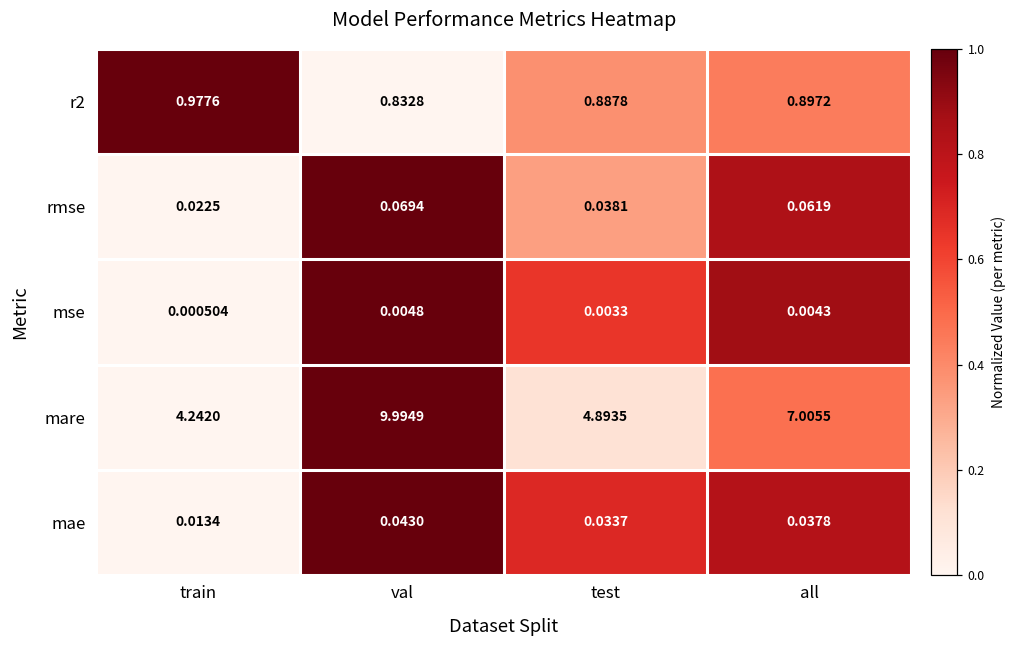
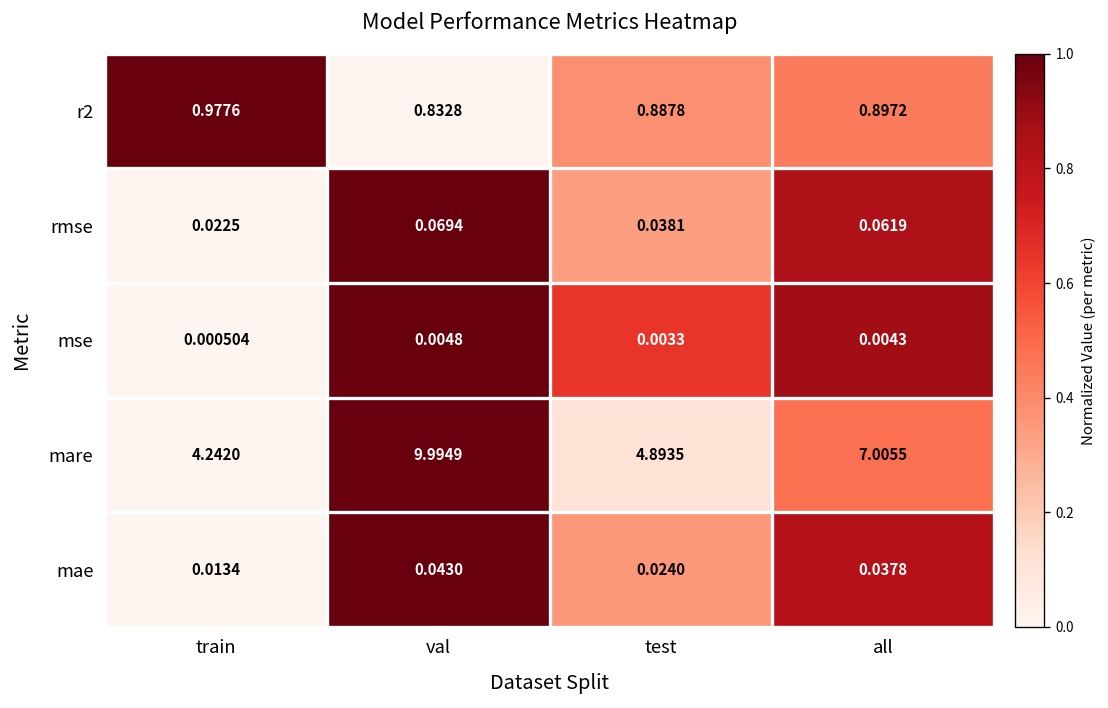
  {
    "r2": {
      "train": 0.9776,
      "val": 0.8328,
      "test": 0.8878,
      "all": 0.8972
    },
    "rmse": {
      "train": 0.0225,
      "val": 0.0694,
      "test": 0.0381,
      "all": 0.0619
    },
    "mse": {
      "train": 0.000504,
      "val": 0.0048,
      "test": 0.0033,
      "all": 0.0043
    },
    "mare": {
      "train": 4.2420,
      "val": 9.9949,
      "test": 4.8935,
      "all": 7.0055
    },
    "mae": {
      "train": 0.0134,
      "val": 0.0430,
-     "test": 0.0337,
+     "test": 0.0240,
      "all": 0.0378
    }
  }
